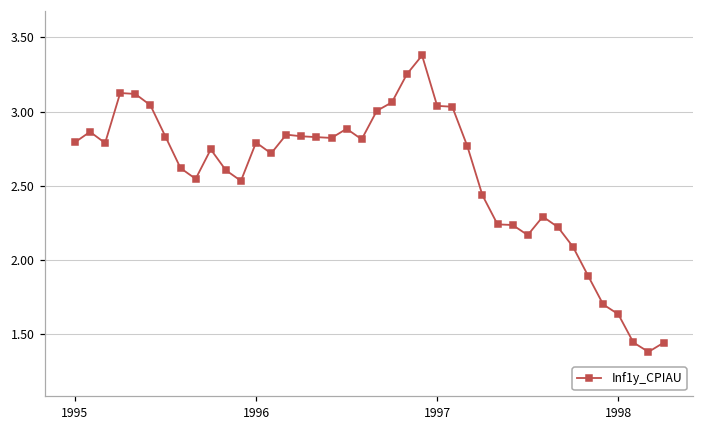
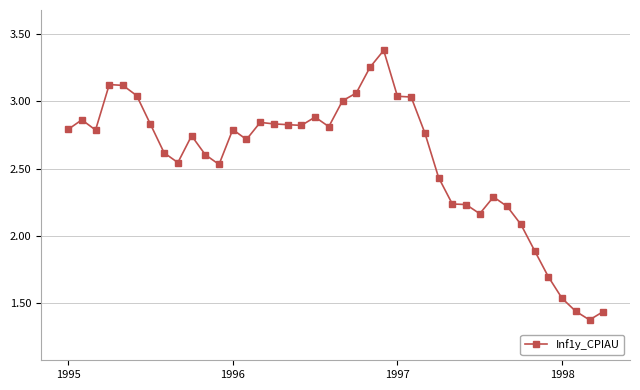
  {
    "1995": 2.79,
    "1996": 2.79,
    "1997": 3.04,
-   "1998": 1.63
+   "1998": 1.54
  }
